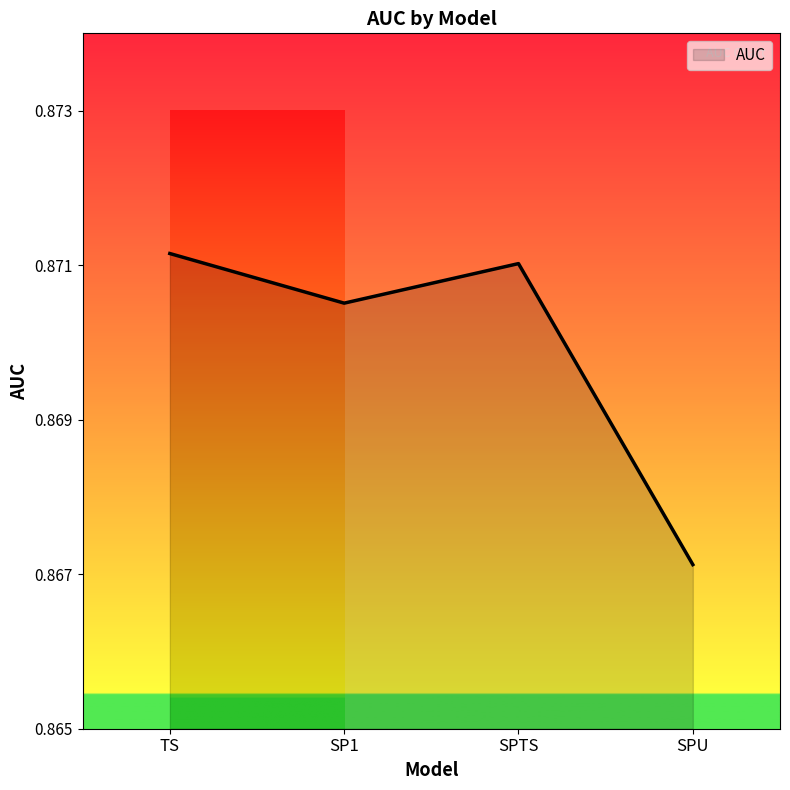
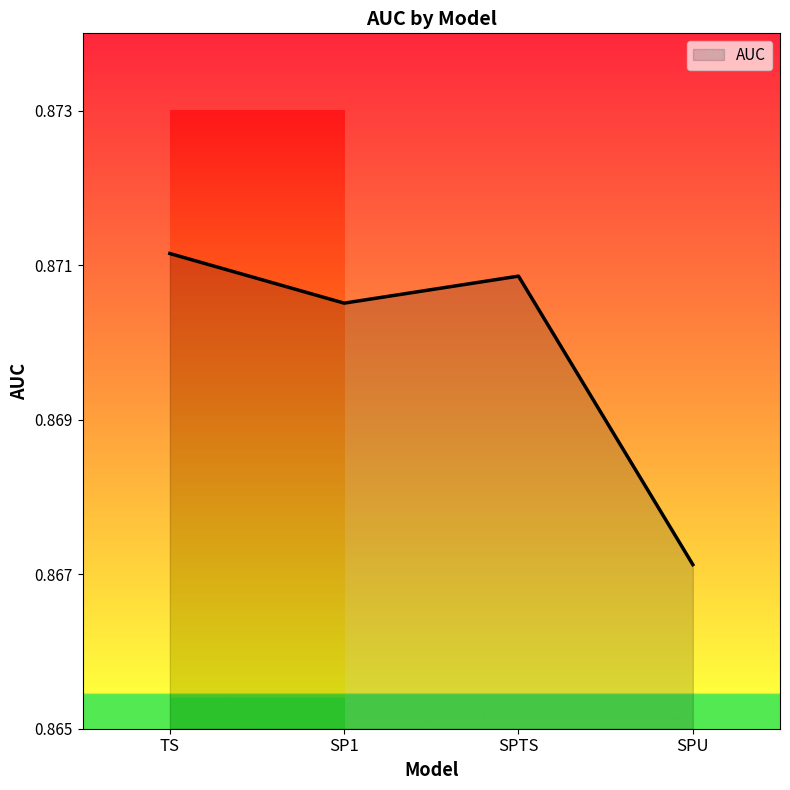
  {
    "TS": 0.8712,
    "SP1": 0.8705,
-   "SPTS": 0.8710,
+   "SPTS": 0.8709,
    "SPU": 0.8671
  }
